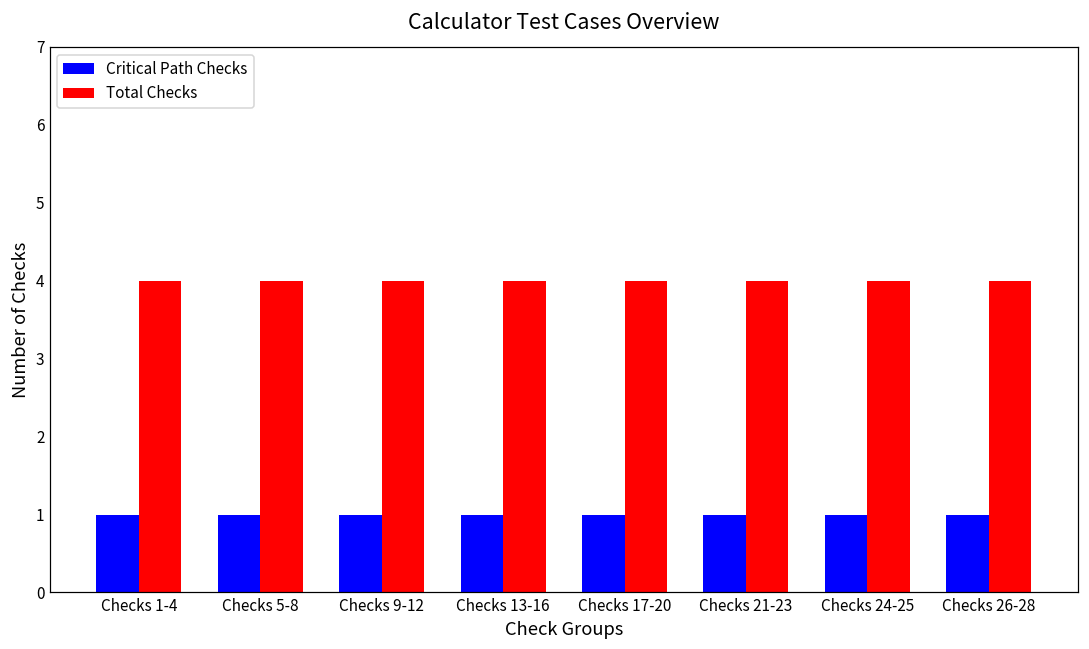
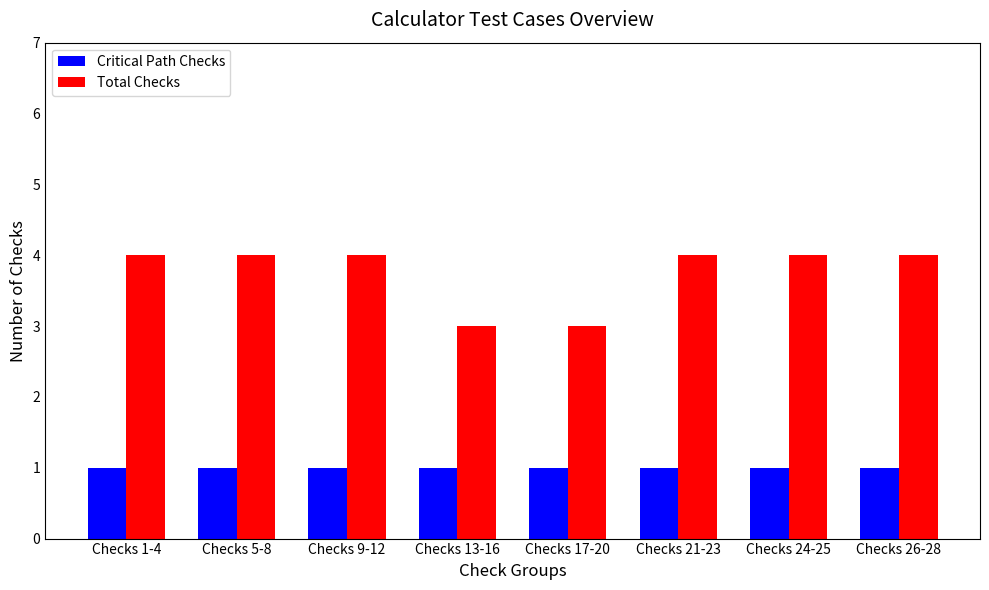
  {
    "Critical Path Checks": {
      "Checks 1-4": 1,
      "Checks 5-8": 1,
      "Checks 9-12": 1,
      "Checks 13-16": 1,
      "Checks 17-20": 1,
      "Checks 21-23": 1,
      "Checks 24-25": 1,
      "Checks 26-28": 1
    },
    "Total Checks": {
      "Checks 1-4": 4,
      "Checks 5-8": 4,
      "Checks 9-12": 4,
-     "Checks 13-16": 4,
-     "Checks 17-20": 4,
+     "Checks 13-16": 3,
+     "Checks 17-20": 3,
      "Checks 21-23": 4,
      "Checks 24-25": 4,
      "Checks 26-28": 4
    }
  }
